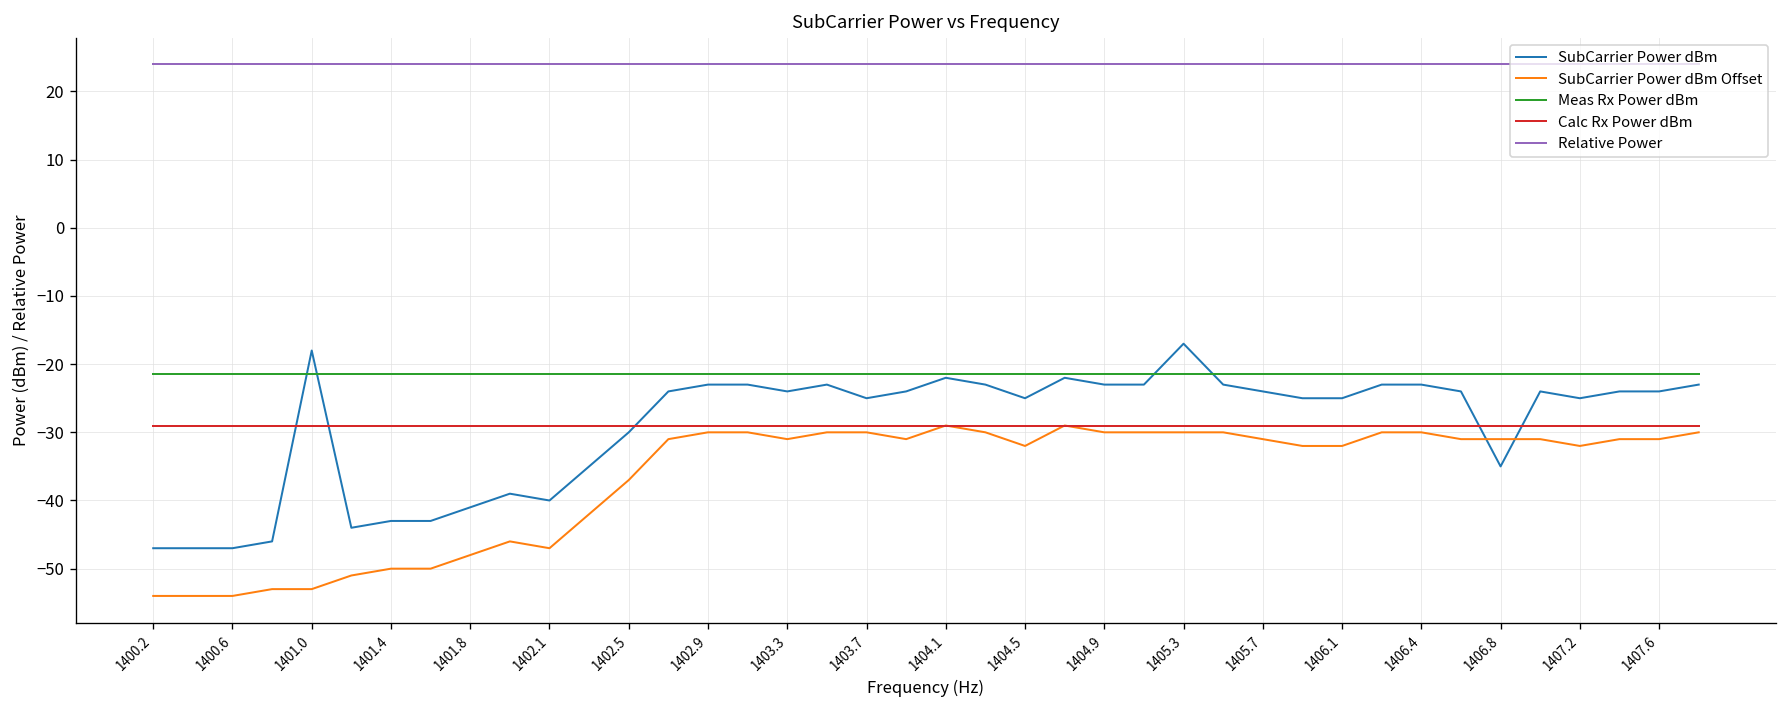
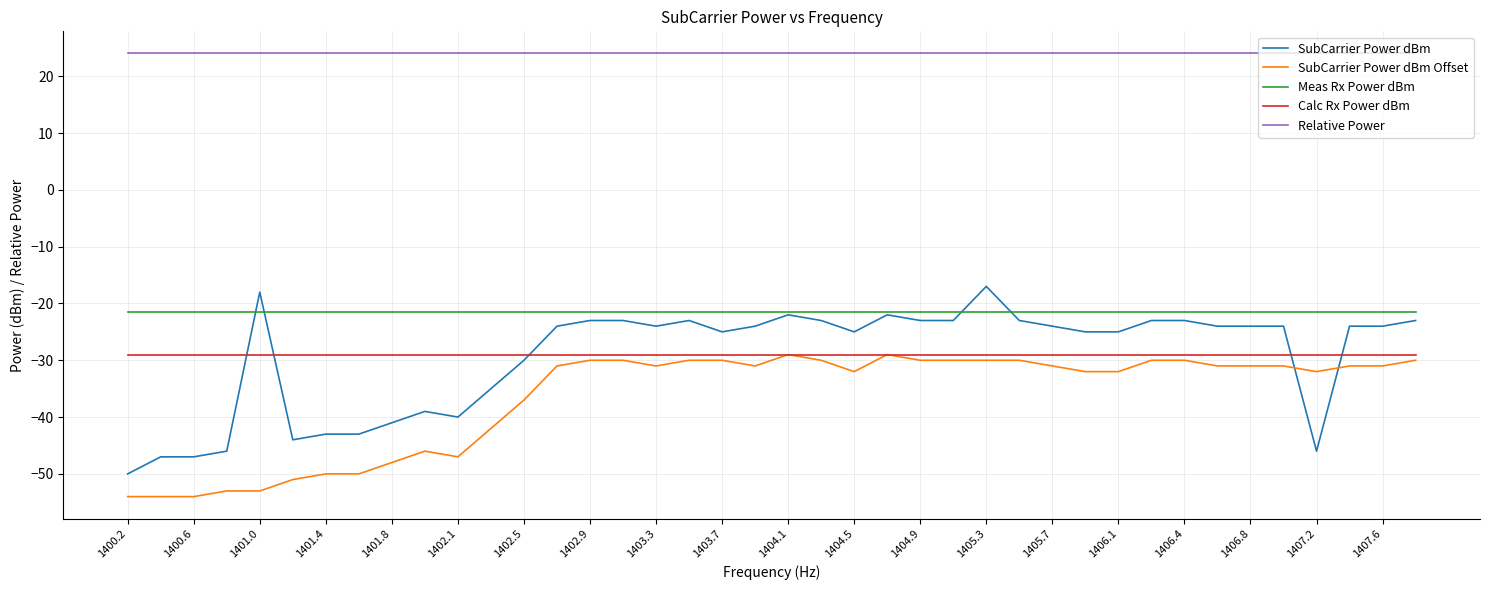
  {
    "SubCarrier Power dBm": {
-     "1400.2": -47,
+     "1400.2": -50,
      "1400.6": -47,
      "1401.0": -18,
      "1401.4": -43,
      "1401.8": -41,
      "1402.1": -40,
      "1402.5": -30,
      "1402.9": -23,
      "1403.3": -24,
      "1403.7": -25,
      "1404.1": -22,
      "1404.5": -25,
      "1404.9": -23,
      "1405.3": -17,
      "1405.7": -24,
      "1406.1": -25,
      "1406.4": -23,
-     "1406.8": -35,
-     "1407.2": -25,
+     "1406.8": -24,
+     "1407.2": -46,
      "1407.6": -24
    },
    "SubCarrier Power dBm Offset": {
      "1400.2": -54,
      "1400.6": -54,
      "1401.0": -53,
      "1401.4": -50,
      "1401.8": -48,
      "1402.1": -47,
      "1402.5": -37,
      "1402.9": -30,
      "1403.3": -31,
      "1403.7": -30,
      "1404.5": -32,
      "1404.9": -30,
      "1405.3": -30,
      "1405.7": -31,
      "1406.1": -32,
      "1406.4": -30,
      "1406.8": -31,
      "1407.2": -32,
      "1407.6": -31
    },
    "Meas Rx Power dBm": {
      "1400.2": -21,
      "1400.6": -21,
      "1401.0": -21,
      "1401.4": -21,
      "1401.8": -21,
      "1402.1": -21,
      "1402.5": -21,
      "1402.9": -21,
      "1403.3": -21,
      "1403.7": -21,
      "1404.1": -21,
      "1404.5": -21,
      "1404.9": -21,
      "1405.3": -21,
      "1405.7": -21,
      "1406.1": -21,
      "1406.4": -21,
      "1406.8": -21,
      "1407.2": -21,
      "1407.6": -21
    },
    "Calc Rx Power dBm": {
      "1400.2": -29,
      "1400.6": -29,
      "1401.0": -29,
      "1401.4": -29,
      "1401.8": -29,
      "1402.1": -29,
      "1402.5": -29,
      "1402.9": -29,
      "1403.3": -29,
      "1403.7": -29,
      "1404.5": -29,
      "1404.9": -29,
      "1405.3": -29,
      "1405.7": -29,
      "1406.1": -29,
      "1406.4": -29,
      "1406.8": -29,
      "1407.2": -29,
      "1407.6": -29
    },
    "Relative Power": {
      "1400.2": 24,
      "1400.6": 24,
      "1401.0": 24,
      "1401.4": 24,
      "1401.8": 24,
      "1402.1": 24,
      "1402.5": 24,
      "1402.9": 24,
      "1403.3": 24,
      "1403.7": 24,
      "1404.1": 24,
      "1404.5": 24,
      "1404.9": 24,
      "1405.3": 24,
      "1405.7": 24,
      "1406.1": 24,
      "1406.4": 24,
      "1406.8": 24
    }
  }
